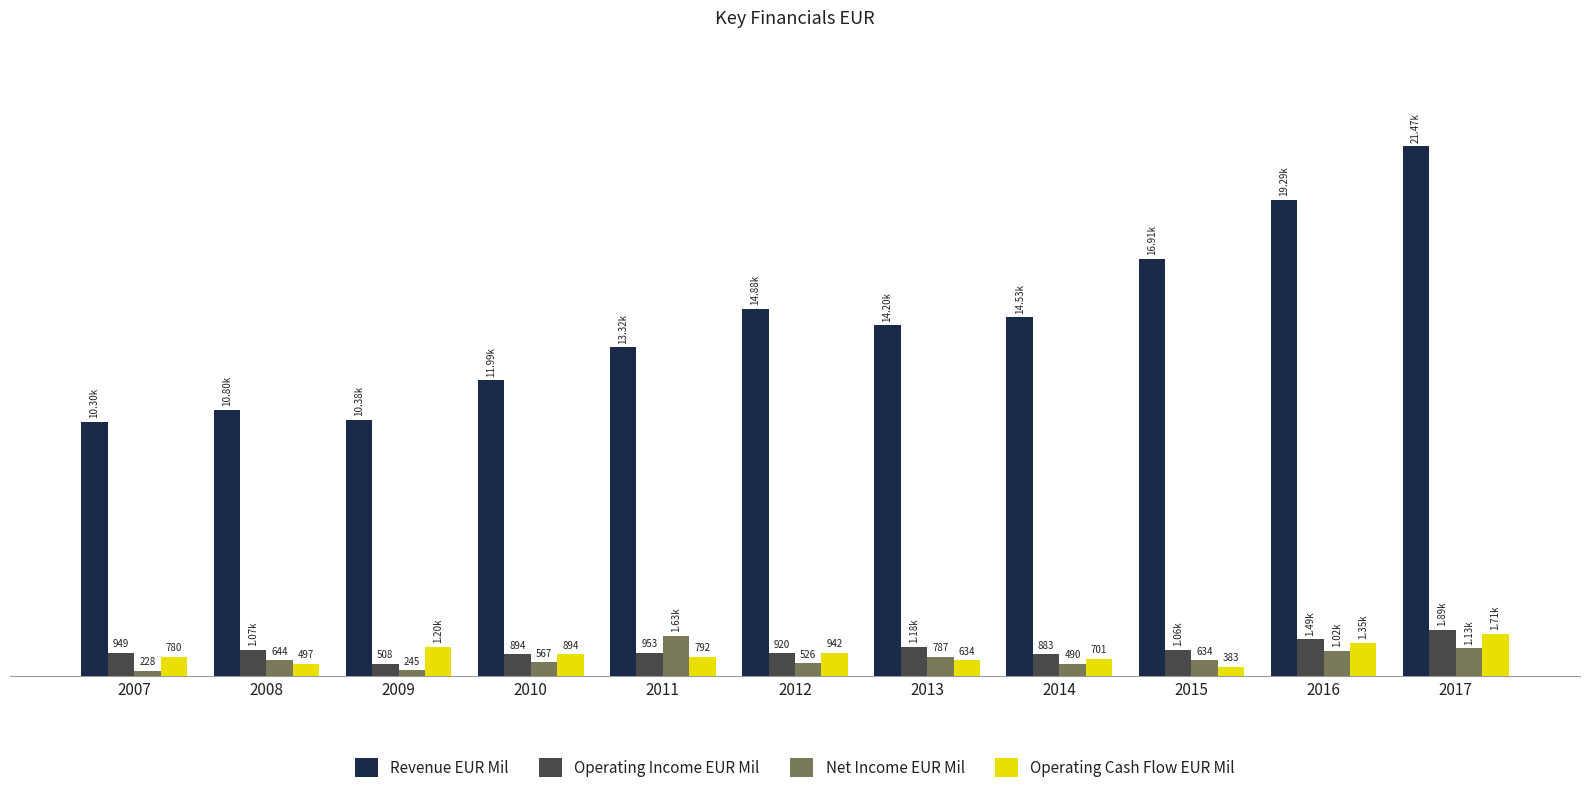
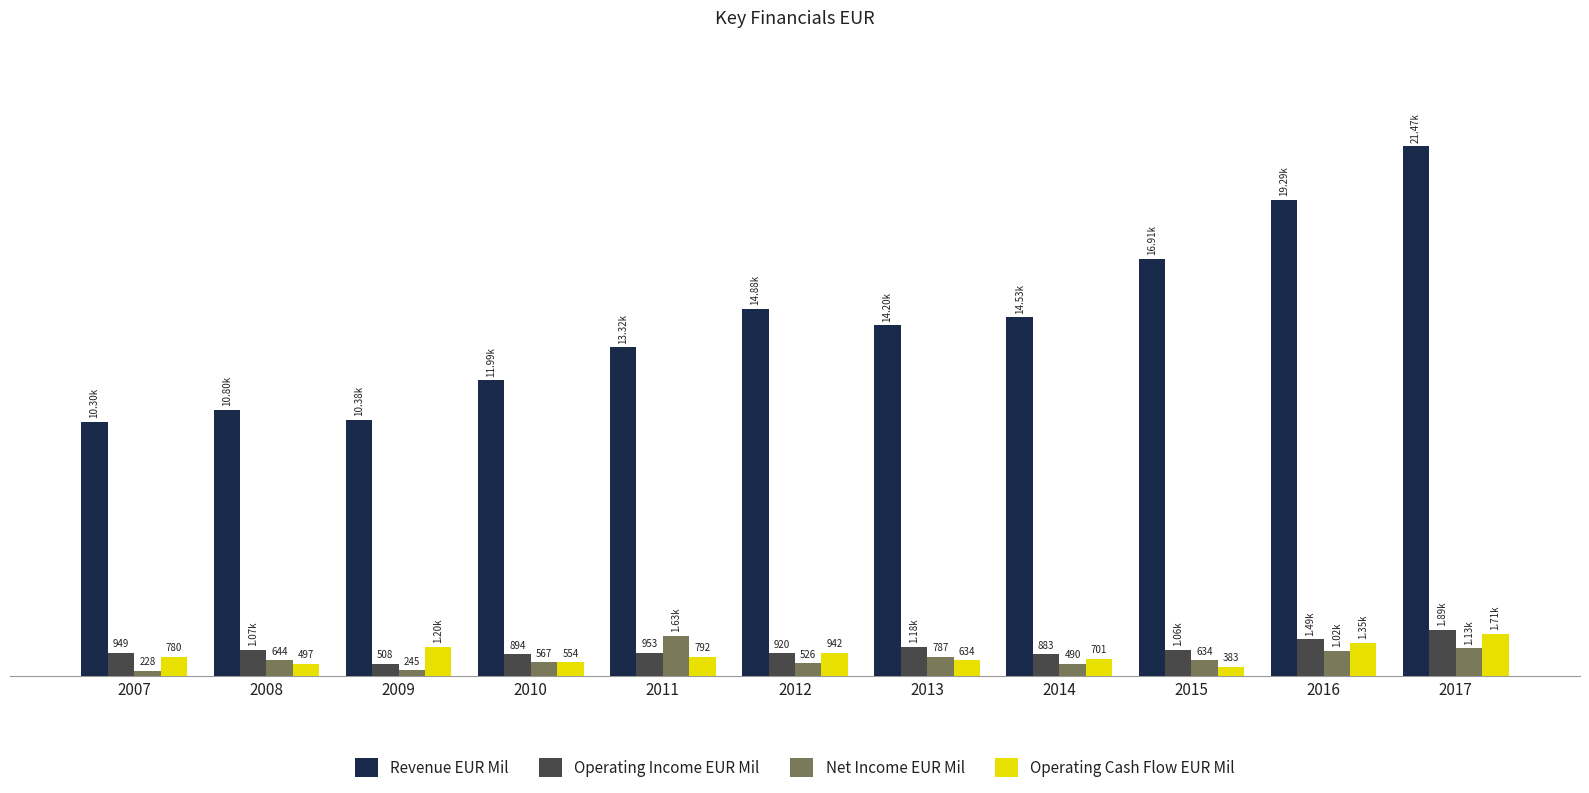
  {
    "Net Income EUR Mil": {
      "2007": "228",
      "2008": "644",
      "2009": "245",
      "2010": "567",
      "2011": "1.63k",
      "2012": "526",
      "2013": "787",
      "2014": "490",
      "2015": "634",
      "2016": "1.02k",
      "2017": "1.13k"
    },
    "Operating Cash Flow EUR Mil": {
      "2007": "780",
      "2008": "497",
      "2009": "1.20k",
-     "2010": "894",
+     "2010": "554",
      "2011": "792",
      "2012": "942",
      "2013": "634",
      "2014": "701",
      "2015": "383",
      "2016": "1.35k",
      "2017": "1.71k"
    }
  }
